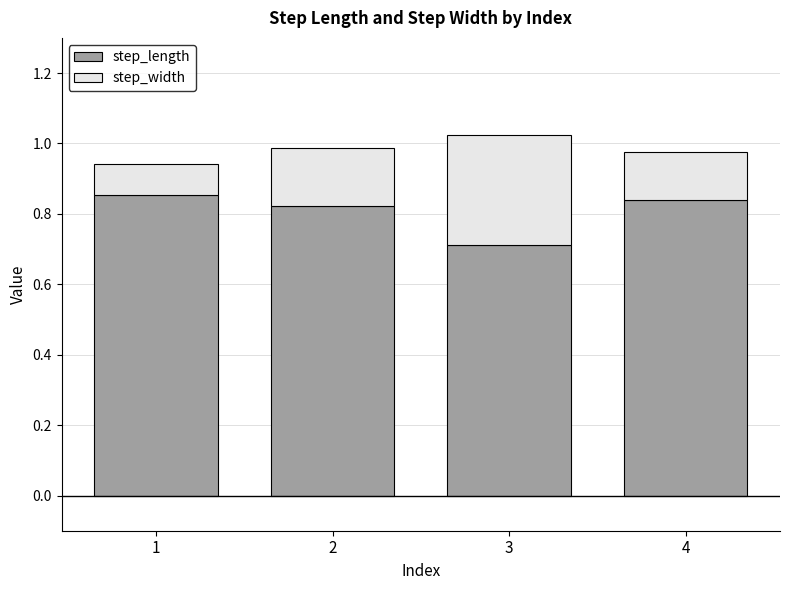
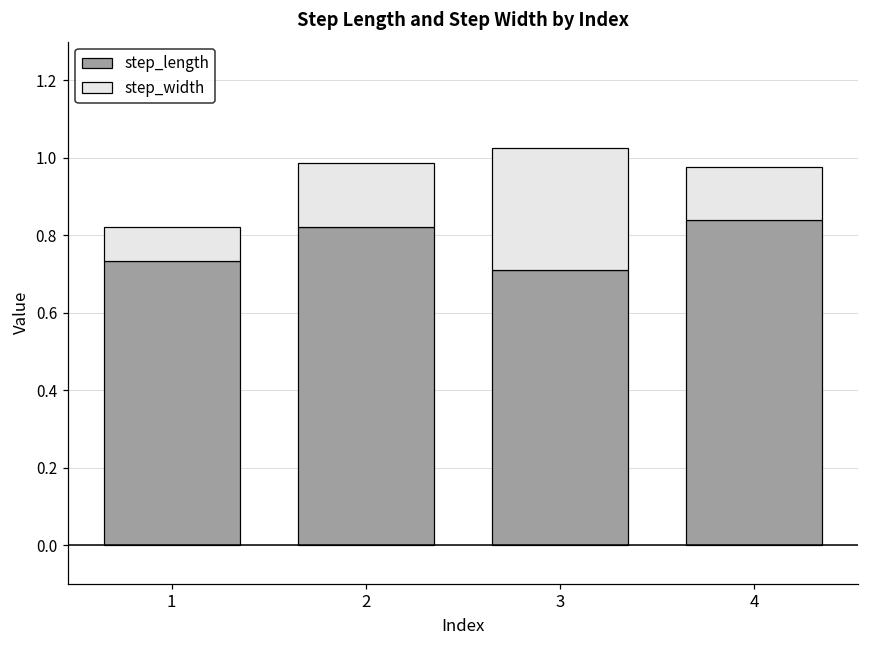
  {
    "step_length": {
-     "1": 0.85,
+     "1": 0.73,
      "2": 0.82,
      "3": 0.71,
      "4": 0.84
    },
    "step_width": {
      "1": 0.09,
      "2": 0.16,
      "3": 0.31,
      "4": 0.14
    }
  }
